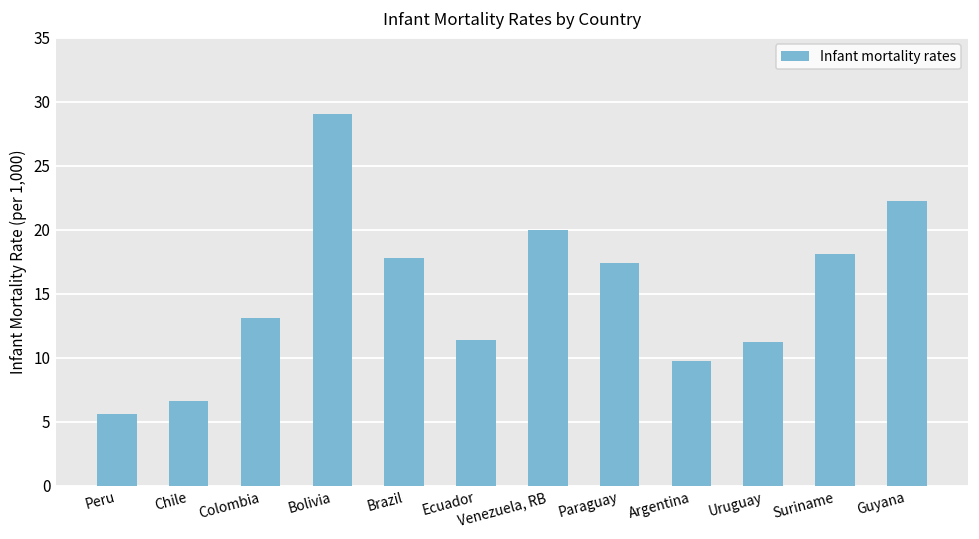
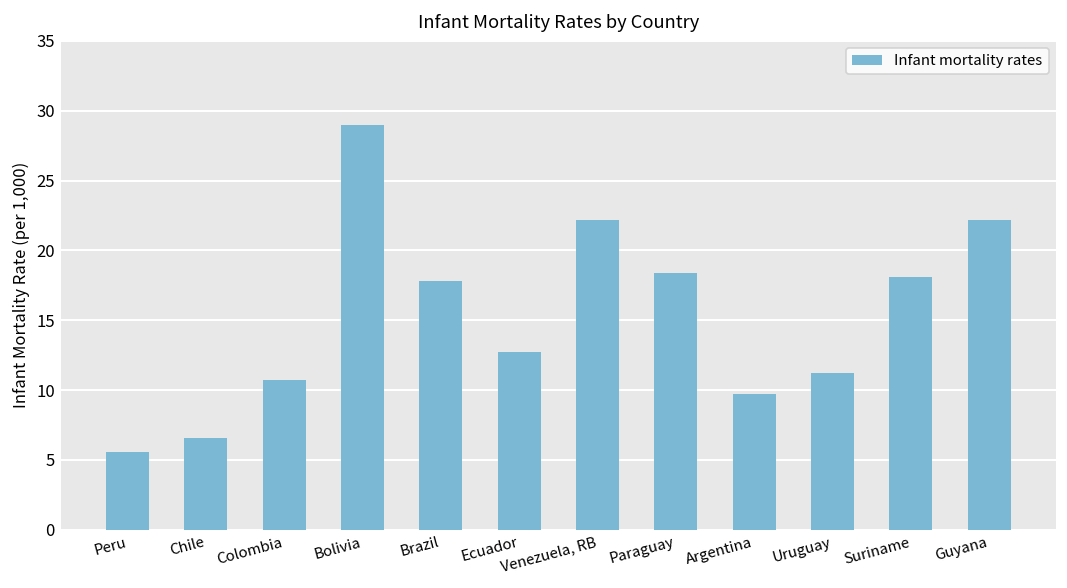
  {
    "Peru": 5.6,
    "Chile": 6.6,
-   "Colombia": 13.1,
+   "Colombia": 10.7,
    "Bolivia": 29.0,
    "Brazil": 17.8,
-   "Ecuador": 11.4,
-   "Venezuela, RB": 20.0,
-   "Paraguay": 17.4,
+   "Ecuador": 12.7,
+   "Venezuela, RB": 22.2,
+   "Paraguay": 18.4,
    "Argentina": 9.7,
    "Uruguay": 11.2,
    "Suriname": 18.1,
    "Guyana": 22.2
  }
